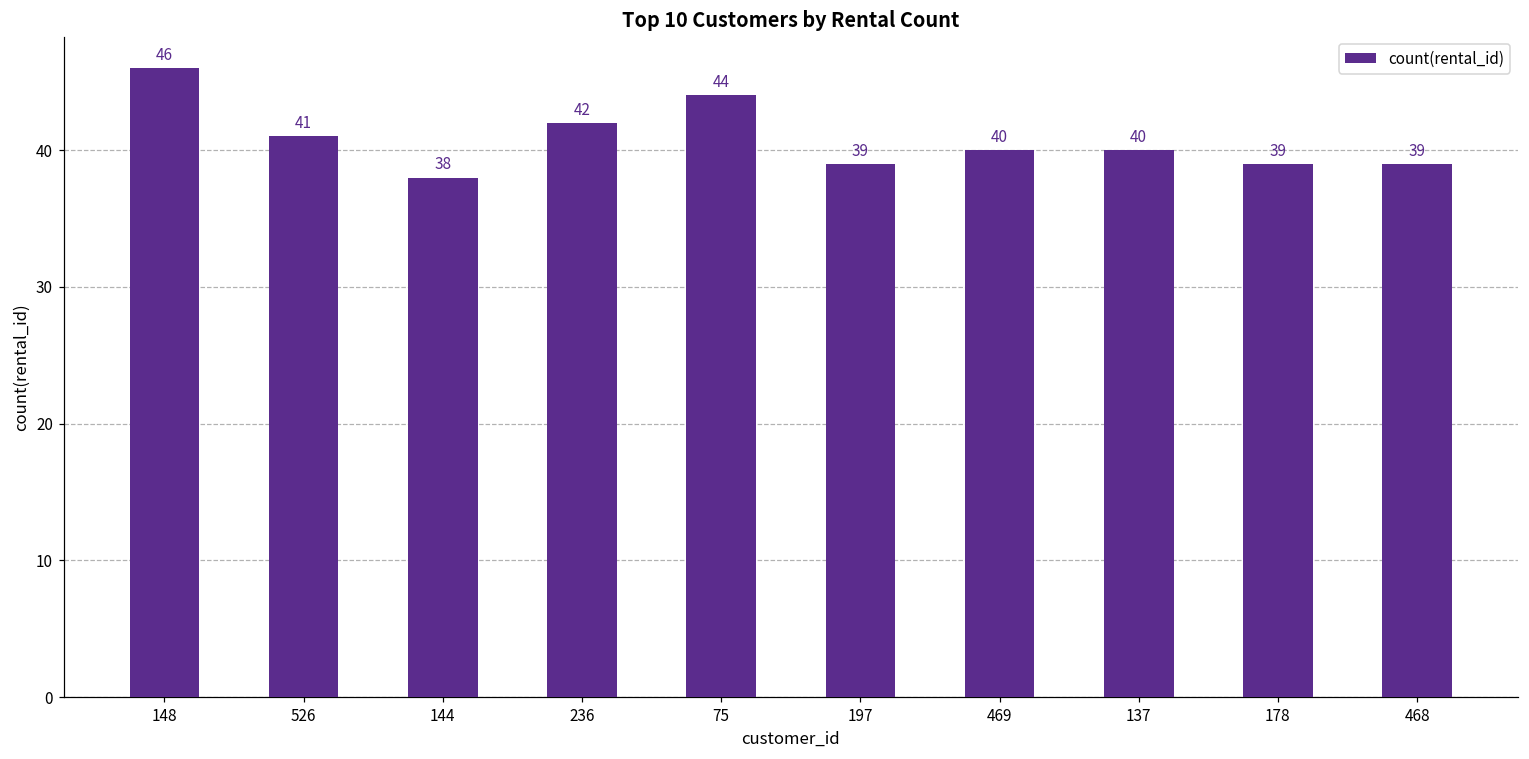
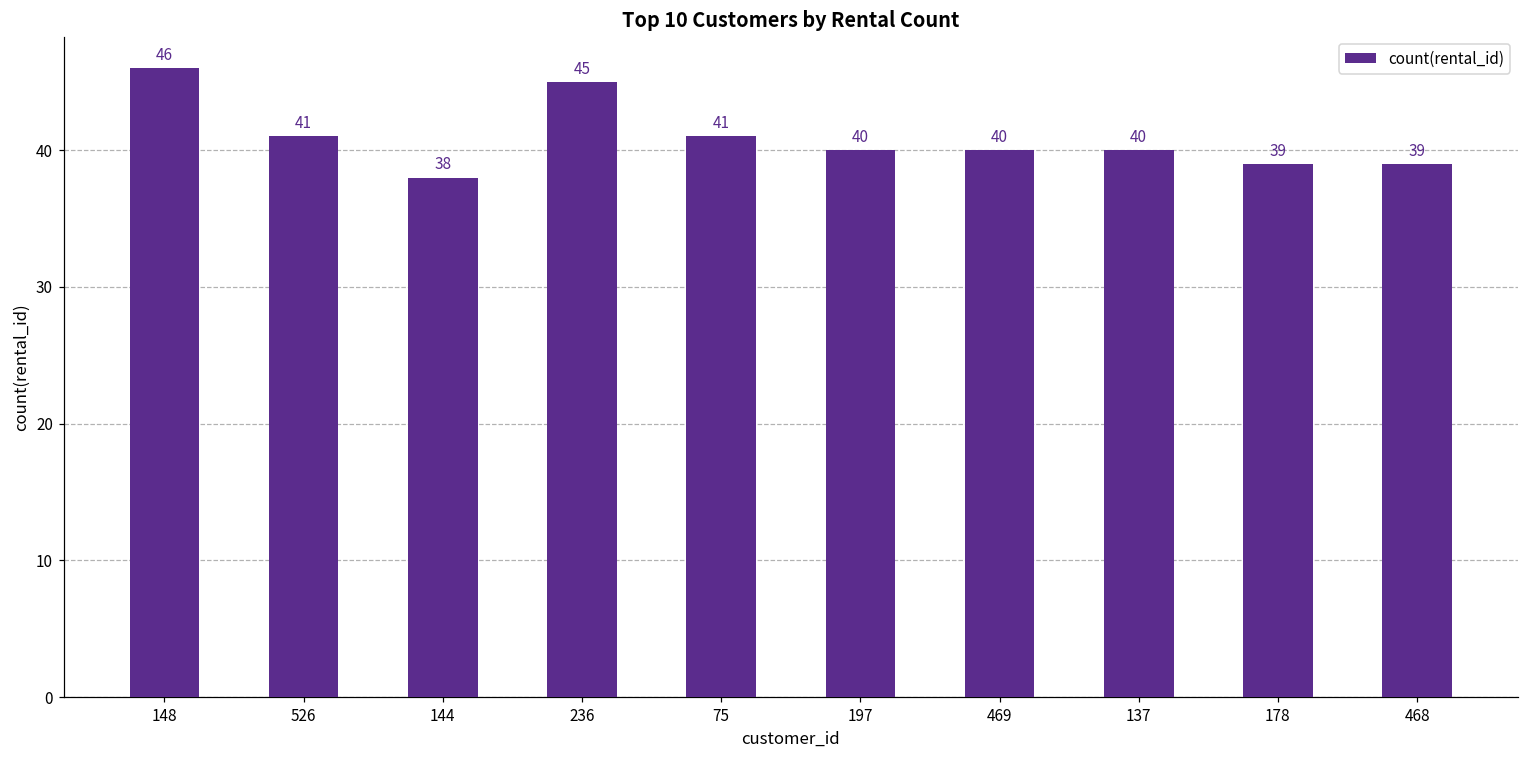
  {
    "148": 46,
    "526": 41,
    "144": 38,
-   "236": 42,
-   "75": 44,
-   "197": 39,
+   "236": 45,
+   "75": 41,
+   "197": 40,
    "469": 40,
    "137": 40,
    "178": 39,
    "468": 39
  }
